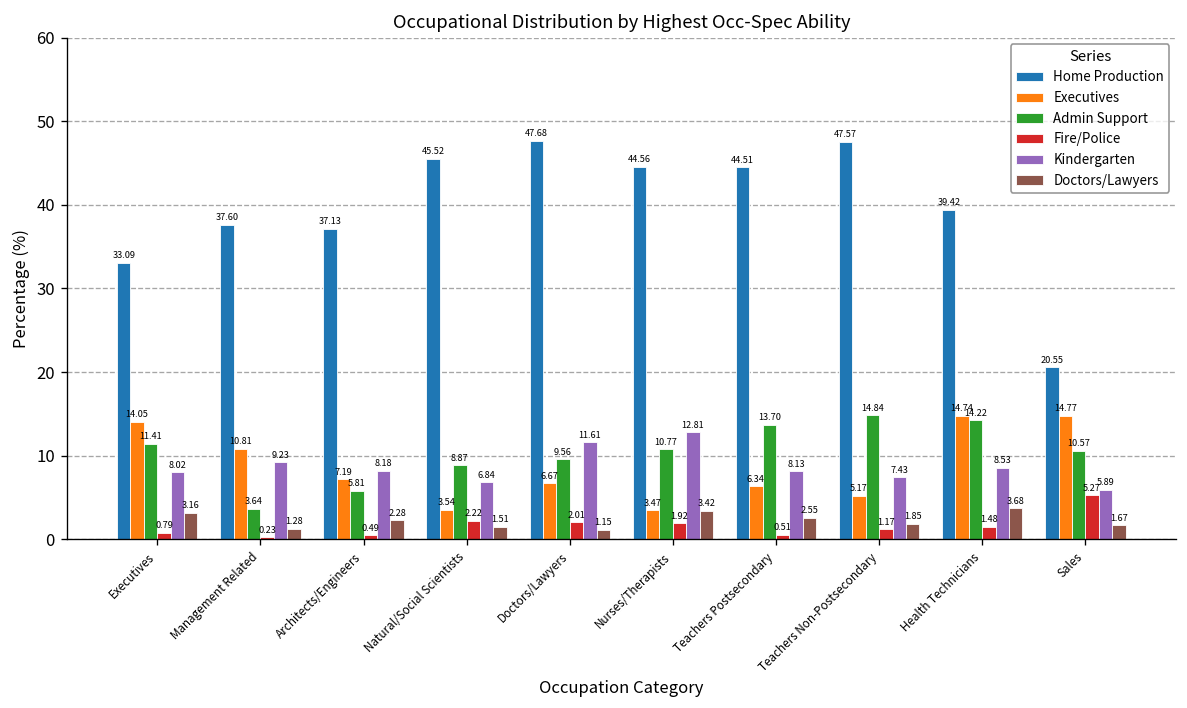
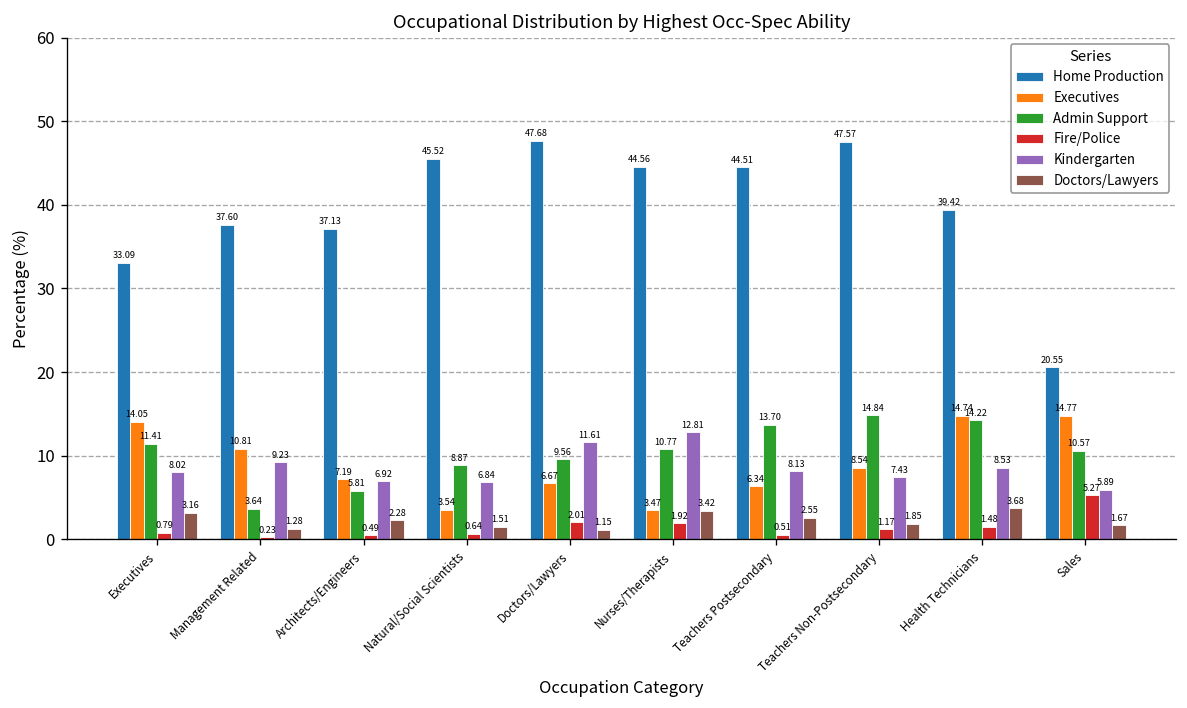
  {
    "Home Production": {
      "Executives": 33.09,
      "Management Related": 37.60,
      "Architects/Engineers": 37.13,
      "Natural/Social Scientists": 45.52,
      "Doctors/Lawyers": 47.68,
      "Nurses/Therapists": 44.56,
      "Teachers Postsecondary": 44.51,
      "Teachers Non-Postsecondary": 47.57,
      "Health Technicians": 39.42,
      "Sales": 20.55
    },
    "Executives": {
      "Executives": 14.05,
      "Management Related": 10.81,
      "Architects/Engineers": 7.19,
      "Natural/Social Scientists": 3.54,
      "Doctors/Lawyers": 6.67,
      "Nurses/Therapists": 3.47,
      "Teachers Postsecondary": 6.34,
-     "Teachers Non-Postsecondary": 5.17,
+     "Teachers Non-Postsecondary": 8.54,
      "Sales": 14.77
    },
    "Admin Support": {
      "Executives": 11.41,
      "Management Related": 3.64,
      "Architects/Engineers": 5.81,
      "Natural/Social Scientists": 8.87,
      "Doctors/Lawyers": 9.56,
      "Nurses/Therapists": 10.77,
      "Teachers Postsecondary": 13.70,
      "Teachers Non-Postsecondary": 14.84,
      "Sales": 10.57
    },
    "Fire/Police": {
      "Executives": 0.79,
      "Management Related": 0.23,
      "Architects/Engineers": 0.49,
-     "Natural/Social Scientists": 2.22,
+     "Natural/Social Scientists": 0.64,
      "Doctors/Lawyers": 2.01,
      "Nurses/Therapists": 1.92,
      "Teachers Postsecondary": 0.51,
      "Teachers Non-Postsecondary": 1.17,
      "Health Technicians": 1.48,
      "Sales": 5.27
    },
    "Kindergarten": {
      "Executives": 8.02,
      "Management Related": 9.23,
-     "Architects/Engineers": 8.18,
+     "Architects/Engineers": 6.92,
      "Natural/Social Scientists": 6.84,
      "Doctors/Lawyers": 11.61,
      "Nurses/Therapists": 12.81,
      "Teachers Postsecondary": 8.13,
      "Teachers Non-Postsecondary": 7.43,
      "Health Technicians": 8.53,
      "Sales": 5.89
    },
    "Doctors/Lawyers": {
      "Executives": 3.16,
      "Management Related": 1.28,
      "Architects/Engineers": 2.28,
      "Natural/Social Scientists": 1.51,
      "Doctors/Lawyers": 1.15,
      "Nurses/Therapists": 3.42,
      "Teachers Postsecondary": 2.55,
      "Teachers Non-Postsecondary": 1.85,
      "Health Technicians": 3.68,
      "Sales": 1.67
    }
  }
